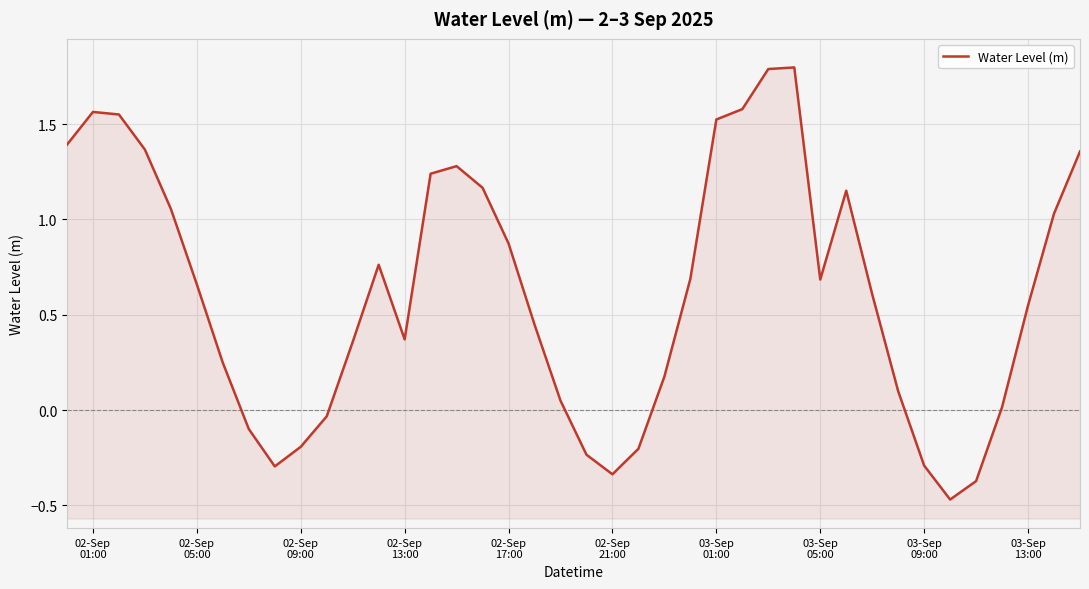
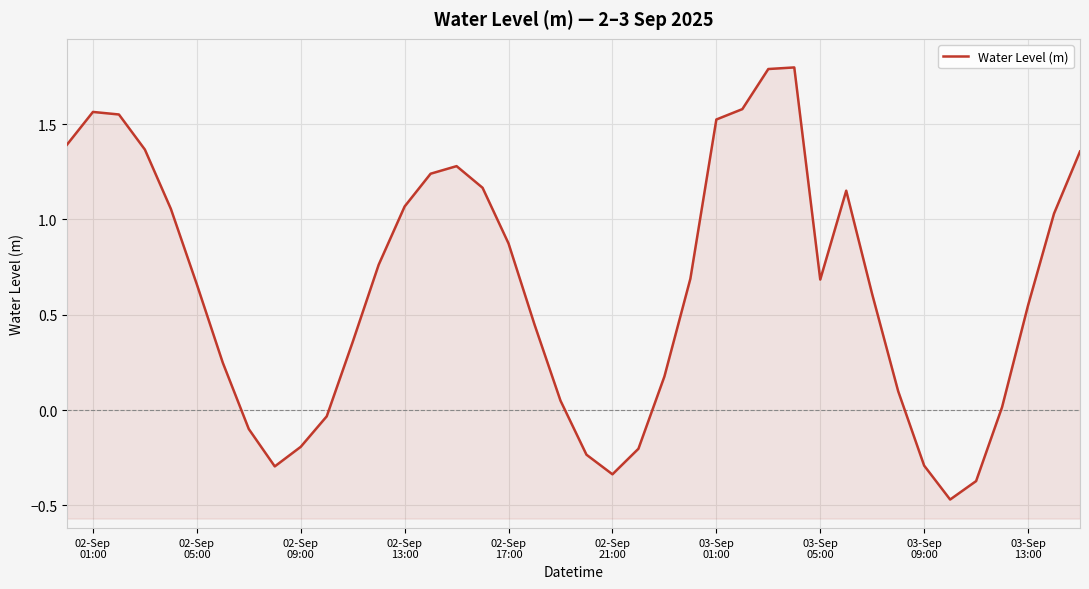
  {
    "02-Sep 01:00": 1.56,
    "02-Sep 05:00": 0.66,
    "02-Sep 09:00": -0.19,
-   "02-Sep 13:00": 0.37,
+   "02-Sep 13:00": 1.07,
    "02-Sep 17:00": 0.87,
    "02-Sep 21:00": -0.34,
    "03-Sep 01:00": 1.52,
    "03-Sep 05:00": 0.68,
    "03-Sep 09:00": -0.29,
    "03-Sep 13:00": 0.55
  }
